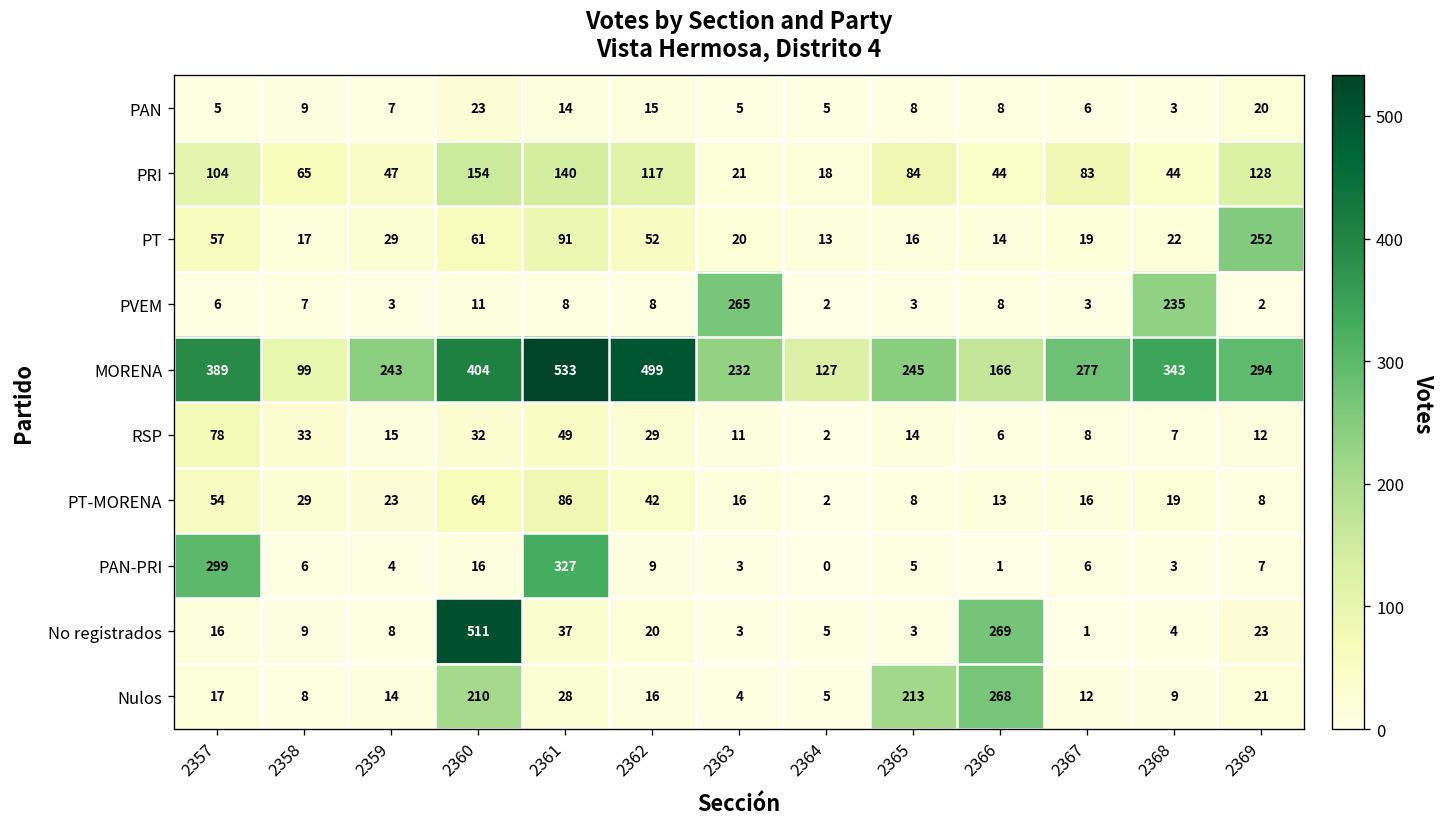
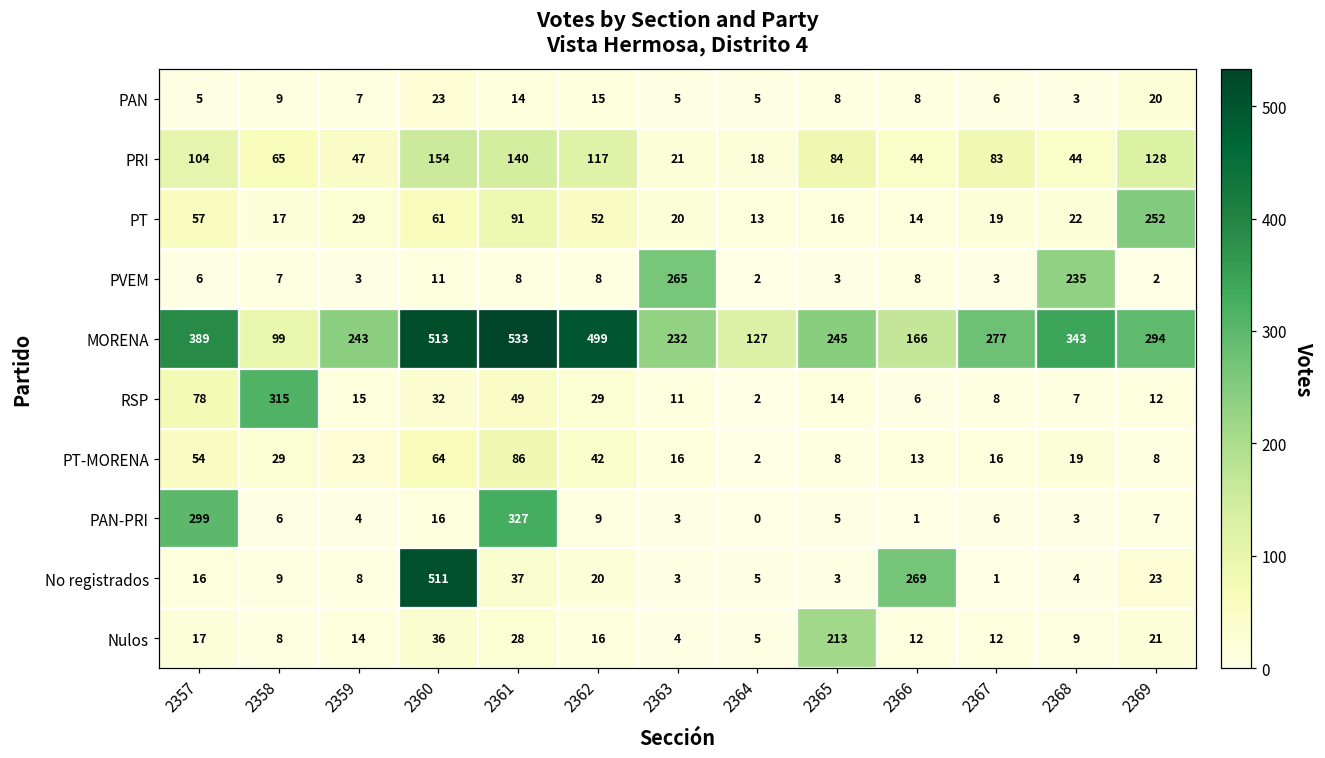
  {
    "PAN": {
      "2357": 5,
      "2358": 9,
      "2359": 7,
      "2360": 23,
      "2361": 14,
      "2362": 15,
      "2363": 5,
      "2364": 5,
      "2365": 8,
      "2366": 8,
      "2367": 6,
      "2368": 3,
      "2369": 20
    },
    "PRI": {
      "2357": 104,
      "2358": 65,
      "2359": 47,
      "2360": 154,
      "2361": 140,
      "2362": 117,
      "2363": 21,
      "2364": 18,
      "2365": 84,
      "2366": 44,
      "2367": 83,
      "2368": 44,
      "2369": 128
    },
    "PT": {
      "2357": 57,
      "2358": 17,
      "2359": 29,
      "2360": 61,
      "2361": 91,
      "2362": 52,
      "2363": 20,
      "2364": 13,
      "2365": 16,
      "2366": 14,
      "2367": 19,
      "2368": 22,
      "2369": 252
    },
    "PVEM": {
      "2357": 6,
      "2358": 7,
      "2359": 3,
      "2360": 11,
      "2361": 8,
      "2362": 8,
      "2363": 265,
      "2364": 2,
      "2365": 3,
      "2366": 8,
      "2367": 3,
      "2368": 235,
      "2369": 2
    },
    "MORENA": {
      "2357": 389,
      "2358": 99,
      "2359": 243,
-     "2360": 404,
+     "2360": 513,
      "2361": 533,
      "2362": 499,
      "2363": 232,
      "2364": 127,
      "2365": 245,
      "2366": 166,
      "2367": 277,
      "2368": 343,
      "2369": 294
    },
    "RSP": {
      "2357": 78,
-     "2358": 33,
+     "2358": 315,
      "2359": 15,
      "2360": 32,
      "2361": 49,
      "2362": 29,
      "2363": 11,
      "2364": 2,
      "2365": 14,
      "2366": 6,
      "2367": 8,
      "2368": 7,
      "2369": 12
    },
    "PT-MORENA": {
      "2357": 54,
      "2358": 29,
      "2359": 23,
      "2360": 64,
      "2361": 86,
      "2362": 42,
      "2363": 16,
      "2364": 2,
      "2365": 8,
      "2366": 13,
      "2367": 16,
      "2368": 19,
      "2369": 8
    },
    "PAN-PRI": {
      "2357": 299,
      "2358": 6,
      "2359": 4,
      "2360": 16,
      "2361": 327,
      "2362": 9,
      "2363": 3,
      "2364": 0,
      "2365": 5,
      "2366": 1,
      "2367": 6,
      "2368": 3,
      "2369": 7
    },
    "No registrados": {
      "2357": 16,
      "2358": 9,
      "2359": 8,
      "2360": 511,
      "2361": 37,
      "2362": 20,
      "2363": 3,
      "2364": 5,
      "2365": 3,
      "2366": 269,
      "2367": 1,
      "2368": 4,
      "2369": 23
    },
    "Nulos": {
      "2357": 17,
      "2358": 8,
      "2359": 14,
-     "2360": 210,
+     "2360": 36,
      "2361": 28,
      "2362": 16,
      "2363": 4,
      "2364": 5,
      "2365": 213,
-     "2366": 268,
+     "2366": 12,
      "2367": 12,
      "2368": 9,
      "2369": 21
    }
  }
